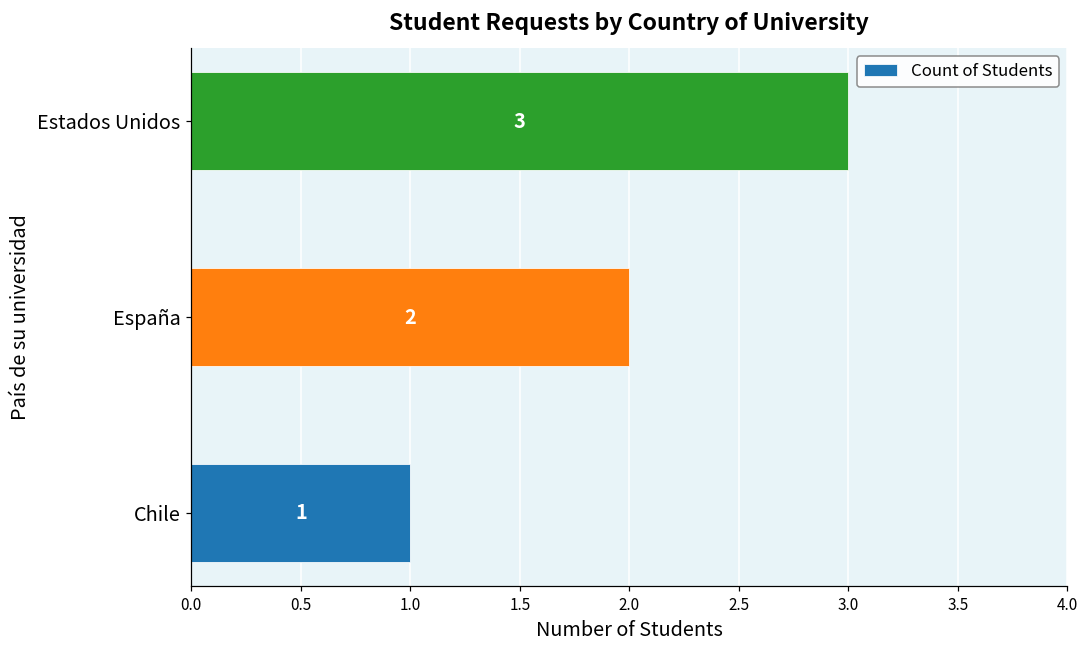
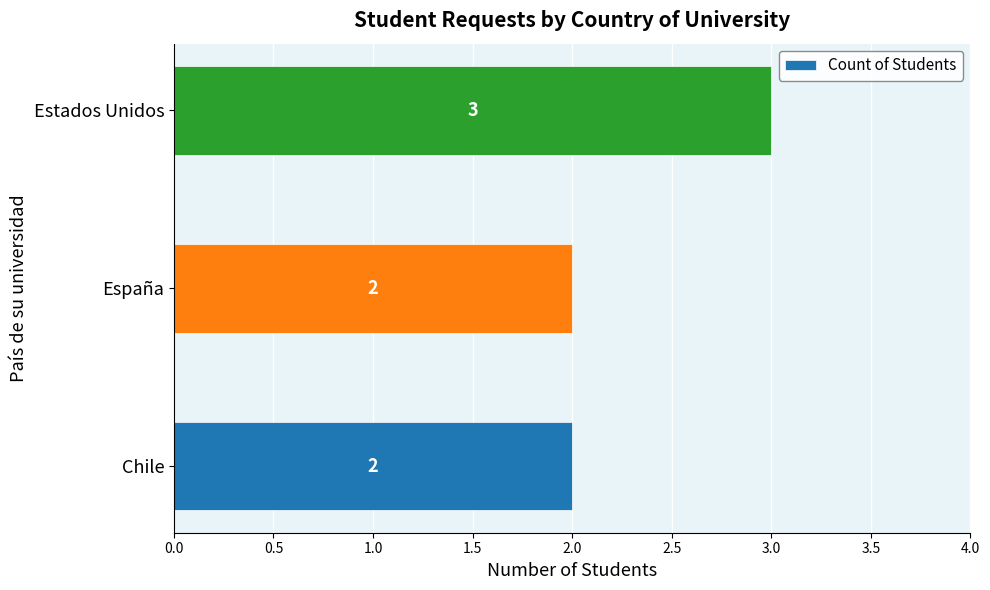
  {
    "Estados Unidos": 3,
    "España": 2,
-   "Chile": 1
+   "Chile": 2
  }
